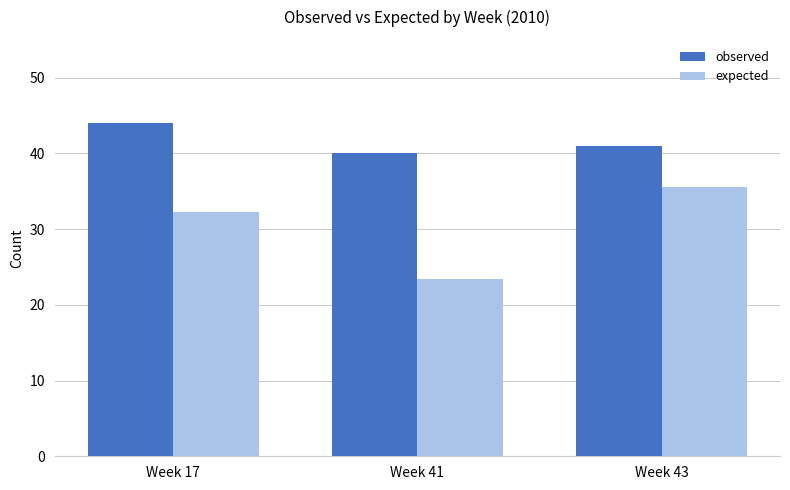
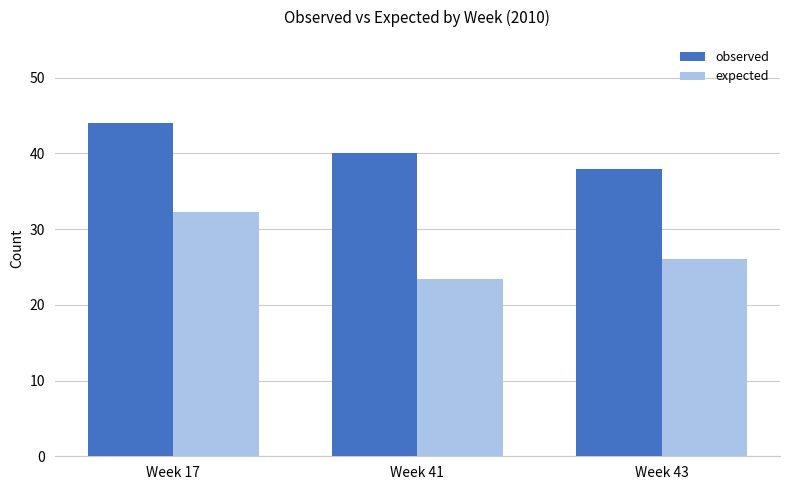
  {
    "observed": {
      "Week 17": 44,
      "Week 41": 40,
-     "Week 43": 41
+     "Week 43": 38
    },
    "expected": {
      "Week 17": 32,
      "Week 41": 23,
-     "Week 43": 36
+     "Week 43": 26
    }
  }
